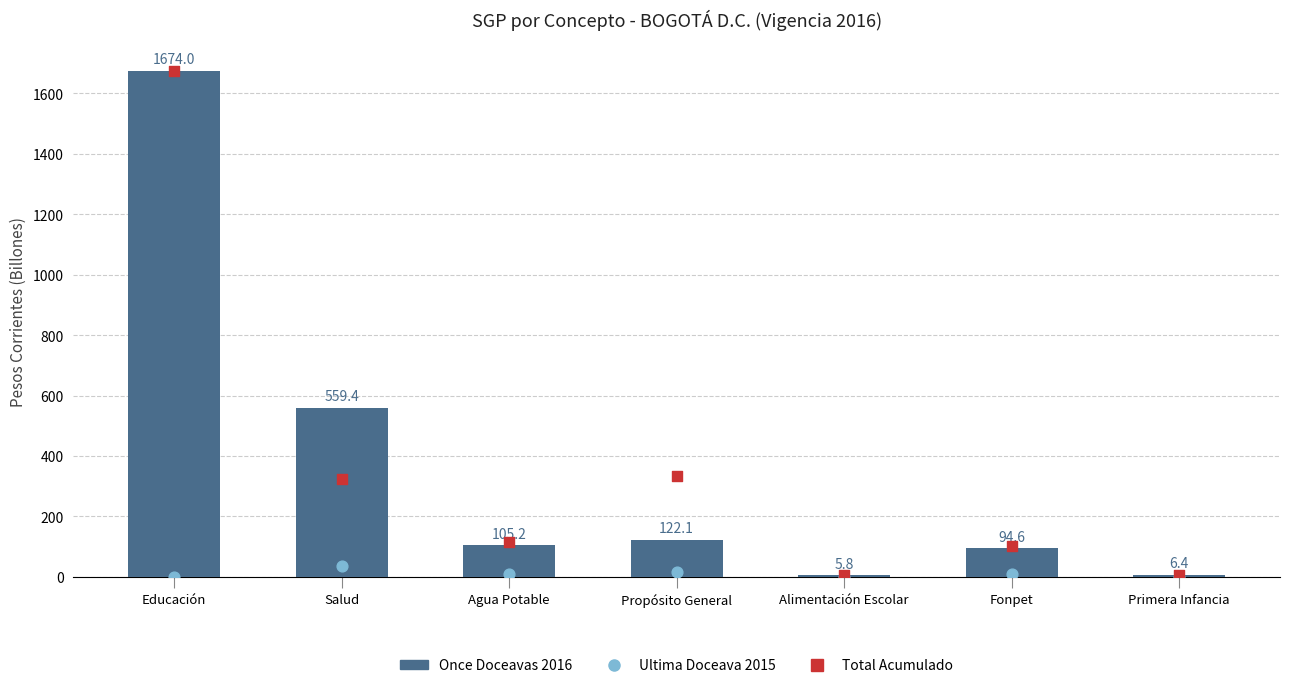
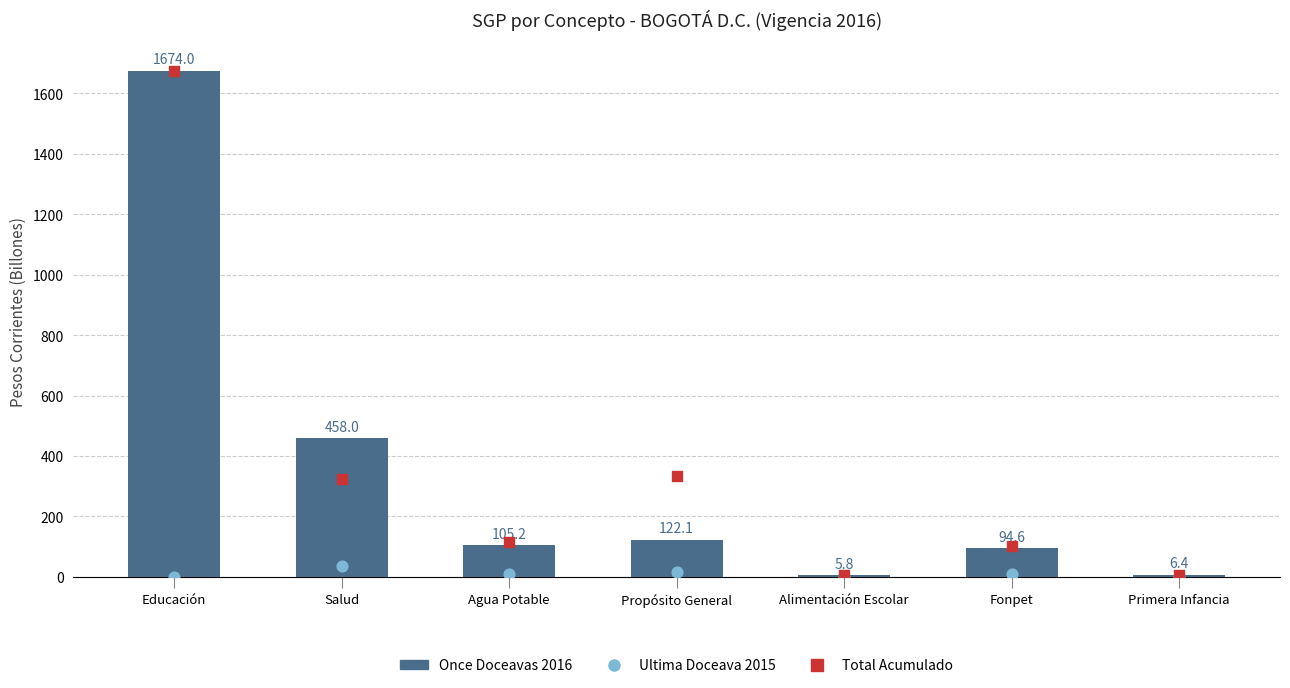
  {
    "Once Doceavas 2016": {
      "Educación": 1674.0,
-     "Salud": 559.4,
+     "Salud": 458.0,
      "Propósito General": 122.1,
      "Alimentación Escolar": 5.8,
      "Primera Infancia": 6.4
    }
  }
